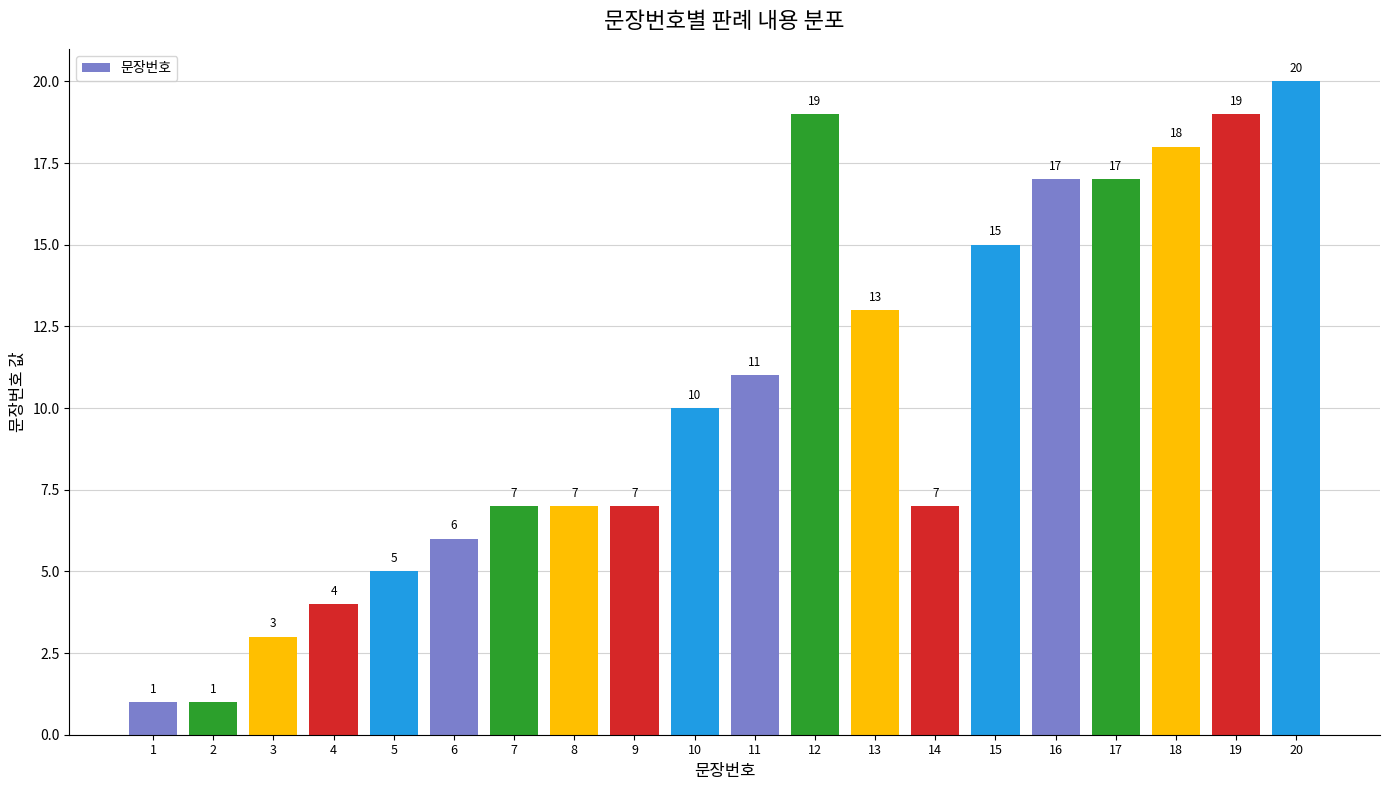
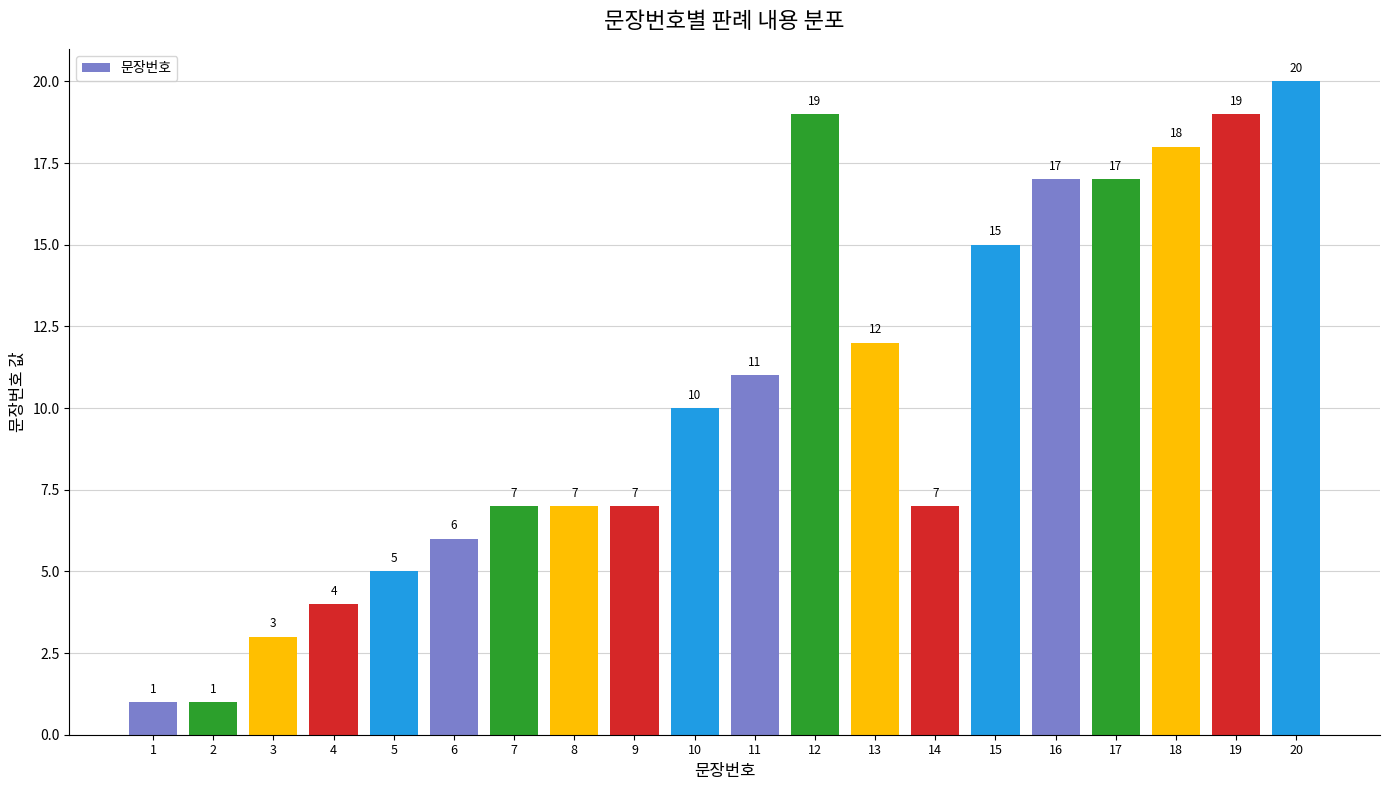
  {
    "1": 1,
    "2": 1,
    "3": 3,
    "4": 4,
    "5": 5,
    "6": 6,
    "7": 7,
    "8": 7,
    "9": 7,
    "10": 10,
    "11": 11,
    "12": 19,
-   "13": 13,
+   "13": 12,
    "14": 7,
    "15": 15,
    "16": 17,
    "17": 17,
    "18": 18,
    "19": 19,
    "20": 20
  }
